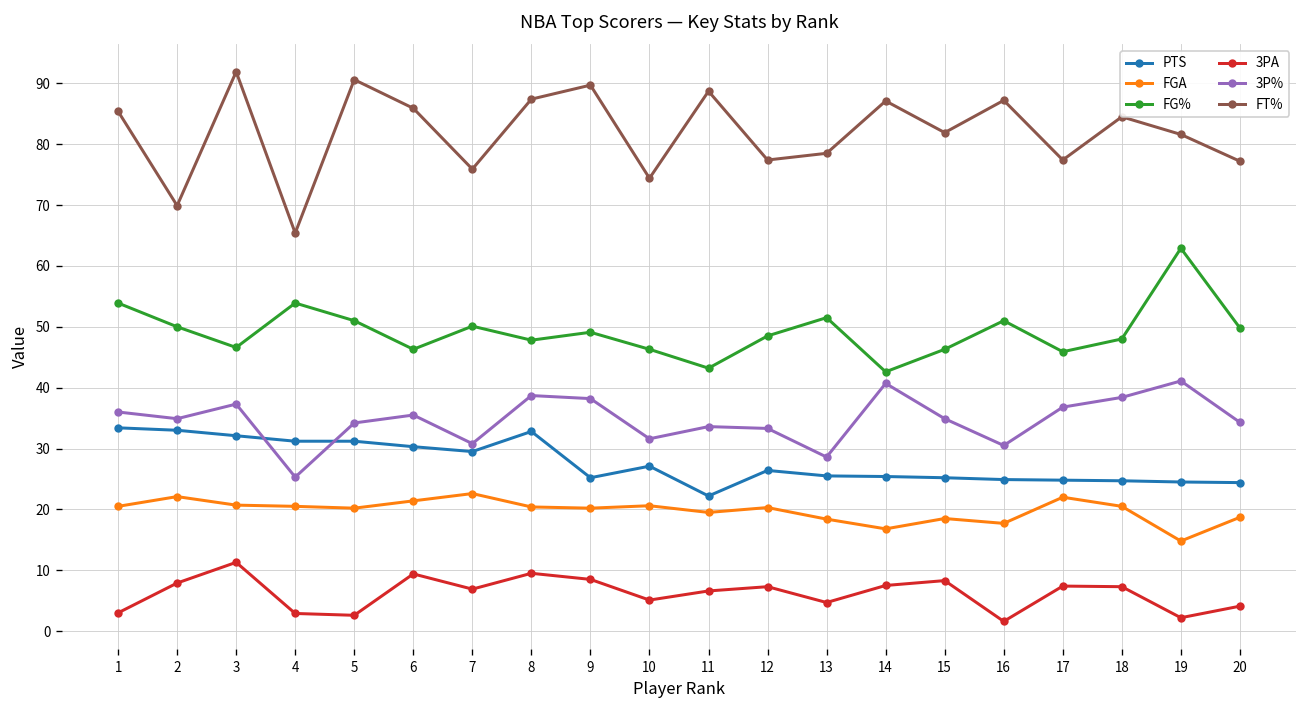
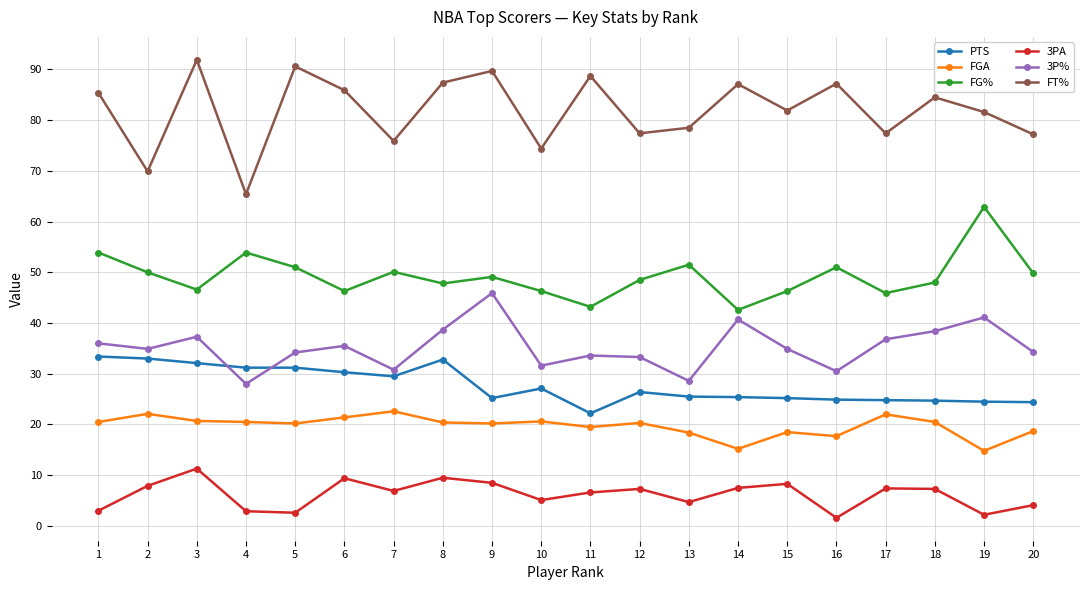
  {
    "PTS": {
      "1": 33,
      "2": 33,
      "3": 32,
      "4": 31,
      "5": 31,
      "6": 30,
      "7": 30,
      "8": 33,
      "9": 25,
      "10": 27,
      "11": 22,
      "12": 26,
      "13": 26,
      "14": 25,
      "15": 25,
      "16": 25,
      "17": 25,
      "18": 25,
      "19": 25,
      "20": 24
    },
    "FGA": {
      "1": 21,
      "2": 22,
      "3": 21,
      "4": 21,
      "5": 20,
      "6": 21,
      "7": 23,
      "8": 20,
      "9": 20,
      "10": 21,
      "11": 20,
      "12": 20,
      "13": 18,
-     "14": 17,
+     "14": 15,
      "15": 19,
      "16": 18,
      "17": 22,
      "18": 21,
      "19": 15,
      "20": 19
    },
    "FG%": {
      "1": 54,
      "2": 50,
      "3": 47,
      "4": 54,
      "5": 51,
      "6": 46,
      "7": 50,
      "8": 48,
      "9": 49,
      "10": 46,
      "11": 43,
      "12": 49,
      "13": 52,
      "14": 43,
      "15": 46,
      "16": 51,
      "17": 46,
      "18": 48,
      "19": 63,
      "20": 50
    },
    "3PA": {
      "1": 3,
      "2": 8,
      "3": 11,
      "4": 3,
      "5": 3,
      "6": 9,
      "7": 7,
      "8": 10,
      "9": 9,
      "10": 5,
      "11": 7,
      "12": 7,
      "13": 5,
      "14": 8,
      "15": 8,
      "16": 2,
      "17": 7,
      "18": 7,
      "19": 2,
      "20": 4
    },
    "3P%": {
      "1": 36,
      "2": 35,
      "3": 37,
-     "4": 25,
+     "4": 28,
      "5": 34,
      "6": 36,
      "7": 31,
      "8": 39,
-     "9": 38,
+     "9": 46,
      "10": 32,
      "11": 34,
      "12": 33,
      "13": 29,
      "14": 41,
      "15": 35,
      "16": 31,
      "17": 37,
      "18": 38,
      "19": 41,
      "20": 34
    },
    "FT%": {
      "1": 85,
      "2": 70,
      "3": 92,
      "4": 65,
      "5": 91,
      "6": 86,
      "7": 76,
      "8": 87,
      "9": 90,
      "10": 74,
      "11": 89,
      "12": 77,
      "13": 79,
      "14": 87,
      "15": 82,
      "16": 87,
      "17": 77,
      "18": 85,
      "19": 82,
      "20": 77
    }
  }
